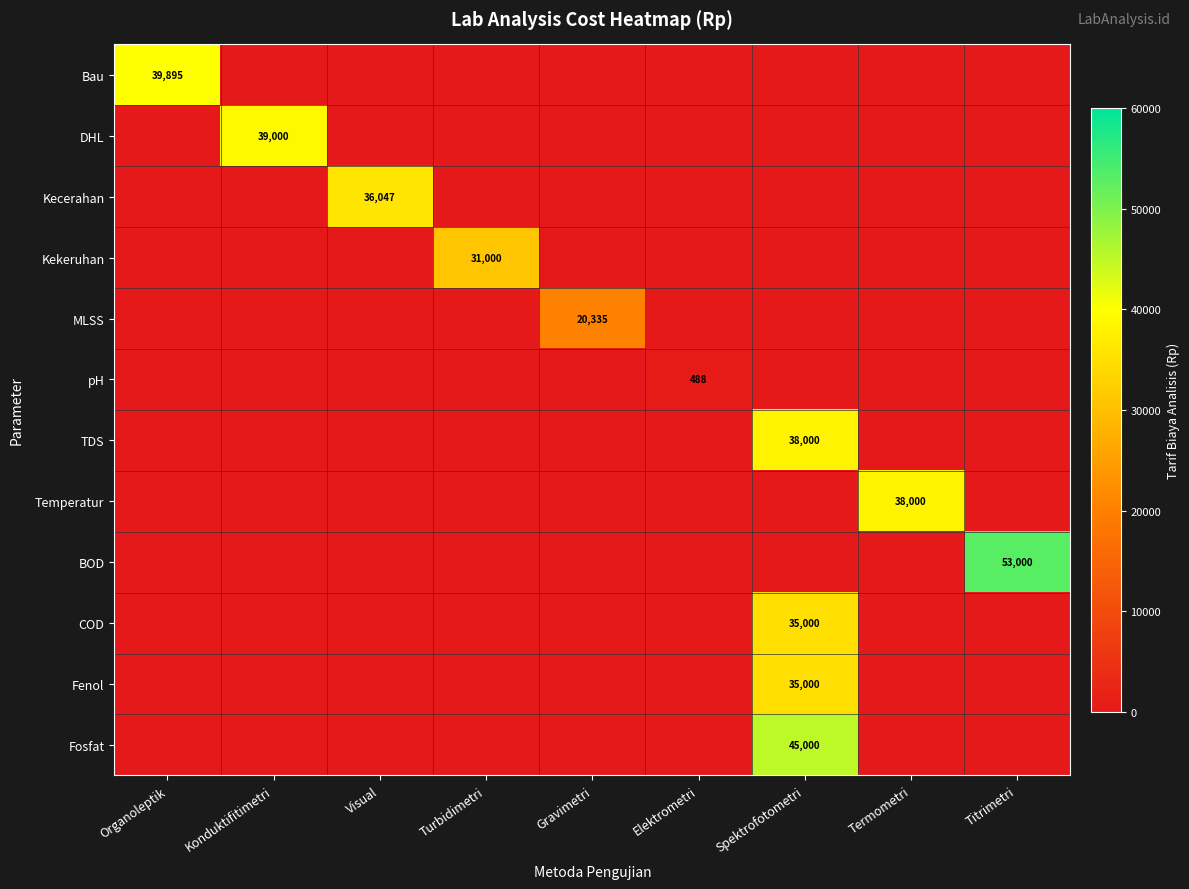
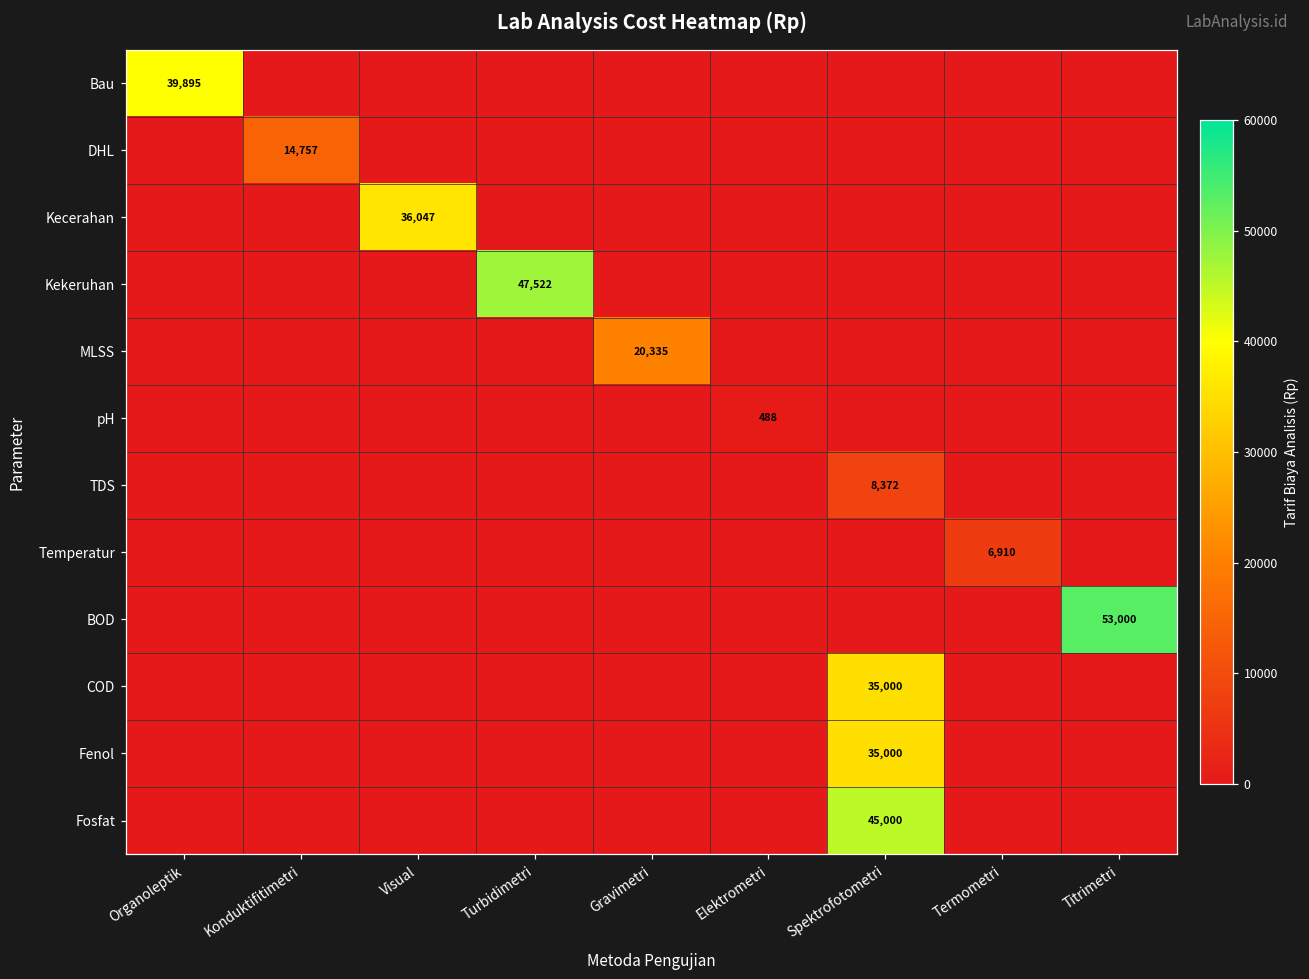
  {
    "Bau": {
      "Organoleptik": "39,895"
    },
    "DHL": {
-     "Konduktifitimetri": "39,000"
+     "Konduktifitimetri": "14,757"
    },
    "Kecerahan": {
      "Visual": "36,047"
    },
    "Kekeruhan": {
-     "Turbidimetri": "31,000"
+     "Turbidimetri": "47,522"
    },
    "MLSS": {
      "Gravimetri": "20,335"
    },
    "pH": {
      "Elektrometri": "488"
    },
    "TDS": {
-     "Spektrofotometri": "38,000"
+     "Spektrofotometri": "8,372"
    },
    "Temperatur": {
-     "Termometri": "38,000"
+     "Termometri": "6,910"
    },
    "BOD": {
      "Titrimetri": "53,000"
    },
    "COD": {
      "Spektrofotometri": "35,000"
    },
    "Fenol": {
      "Spektrofotometri": "35,000"
    },
    "Fosfat": {
      "Spektrofotometri": "45,000"
    }
  }
